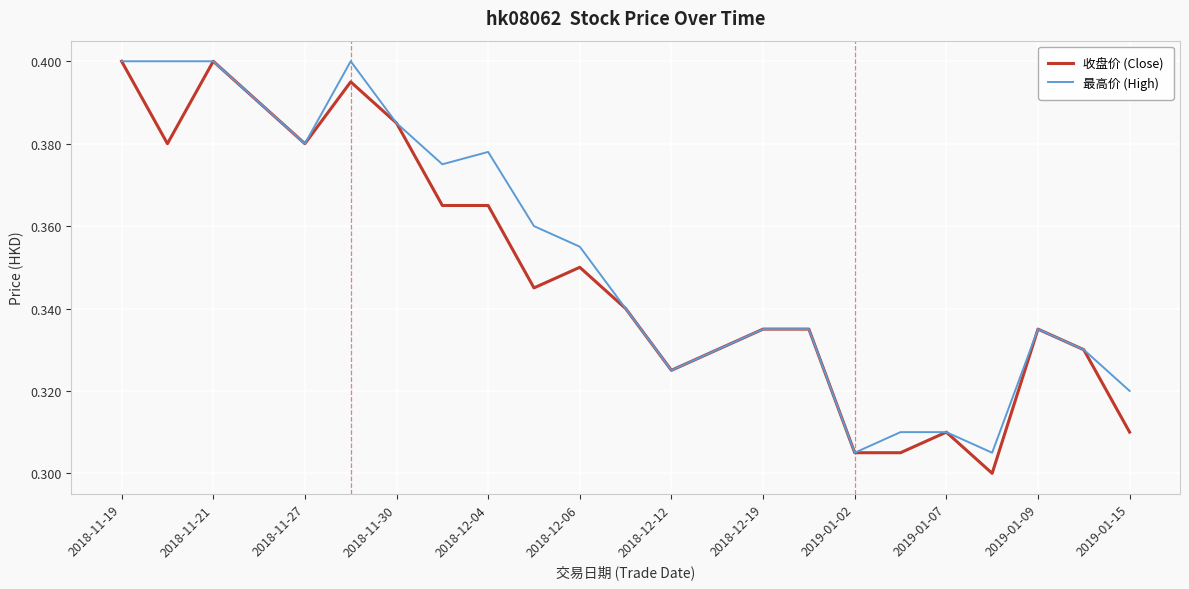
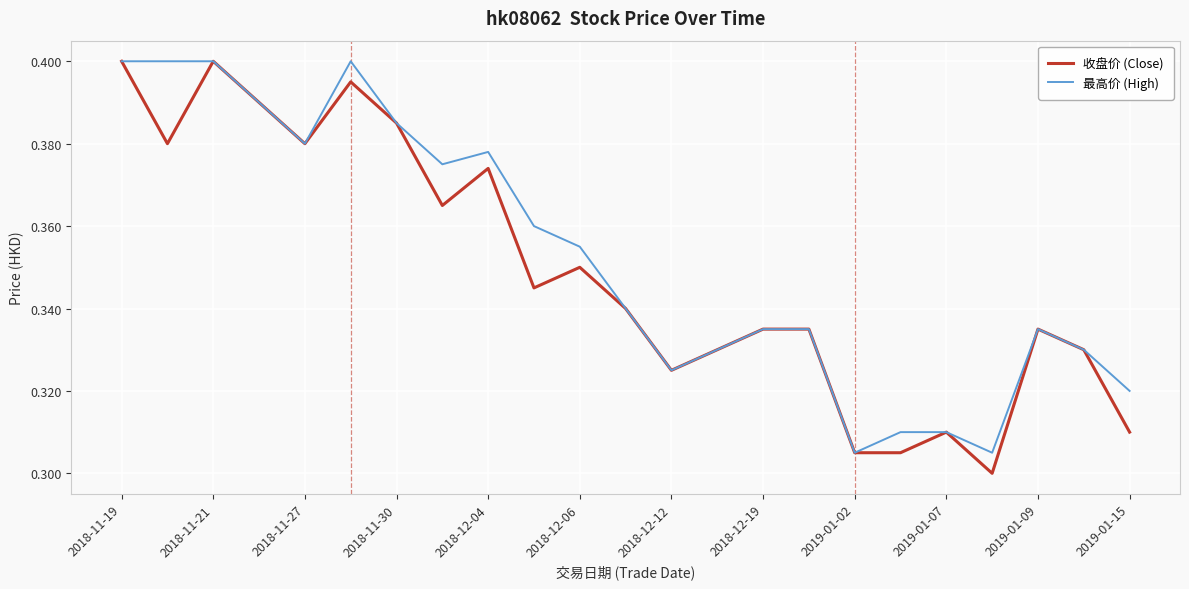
  {
    "收盘价 (Close)": {
-     "2018-12-04": 0.365,
+     "2018-12-04": 0.374,
      "2018-12-06": 0.350,
      "2019-01-15": 0.310
    },
    "最高价 (High)": {
      "2018-12-04": 0.378,
      "2018-12-06": 0.355,
      "2019-01-15": 0.320
    }
  }
